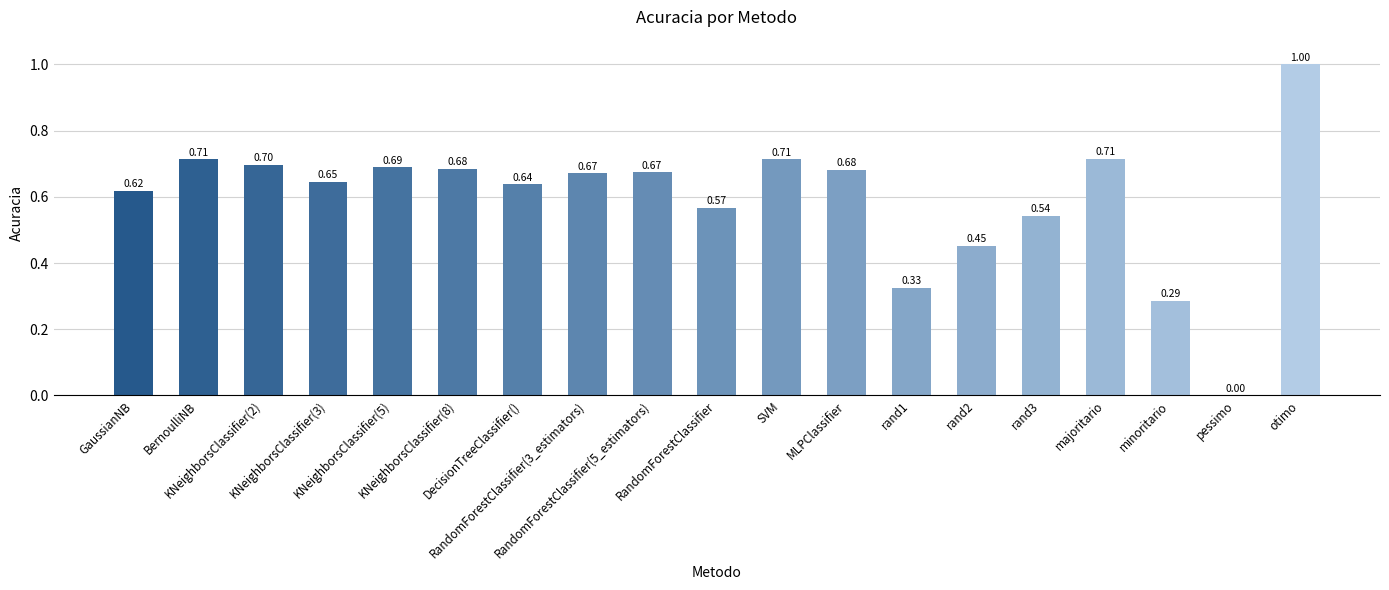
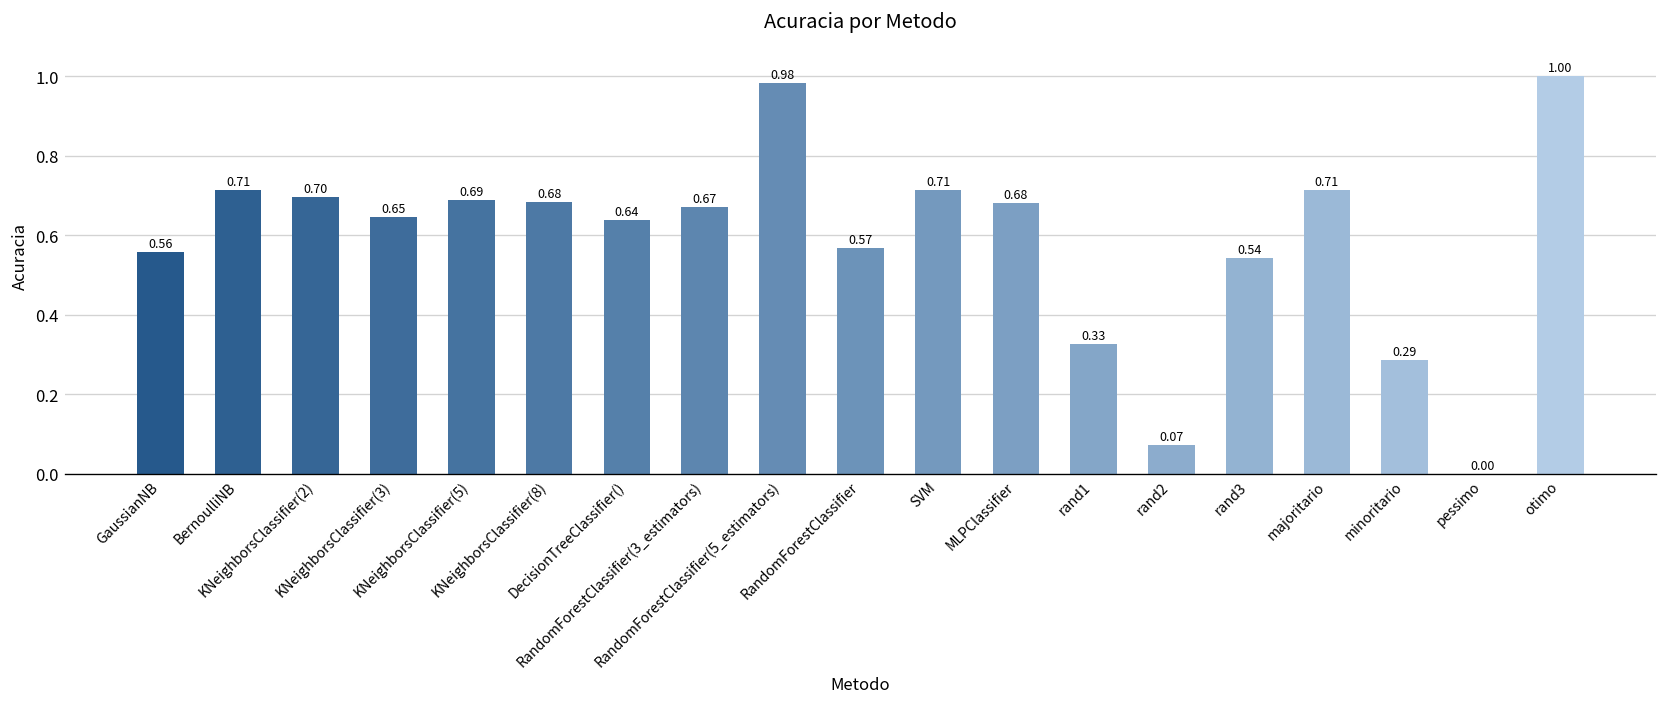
  {
-   "GaussianNB": 0.62,
+   "GaussianNB": 0.56,
    "BernoulliNB": 0.71,
    "KNeighborsClassifier(2)": 0.70,
    "KNeighborsClassifier(3)": 0.65,
    "KNeighborsClassifier(5)": 0.69,
    "KNeighborsClassifier(8)": 0.68,
    "DecisionTreeClassifier()": 0.64,
    "RandomForestClassifier(3_estimators)": 0.67,
-   "RandomForestClassifier(5_estimators)": 0.67,
+   "RandomForestClassifier(5_estimators)": 0.98,
    "RandomForestClassifier": 0.57,
    "SVM": 0.71,
    "MLPClassifier": 0.68,
    "rand1": 0.33,
-   "rand2": 0.45,
+   "rand2": 0.07,
    "rand3": 0.54,
    "majoritario": 0.71,
    "minoritario": 0.29,
    "pessimo": 0.00,
    "otimo": 1.00
  }
